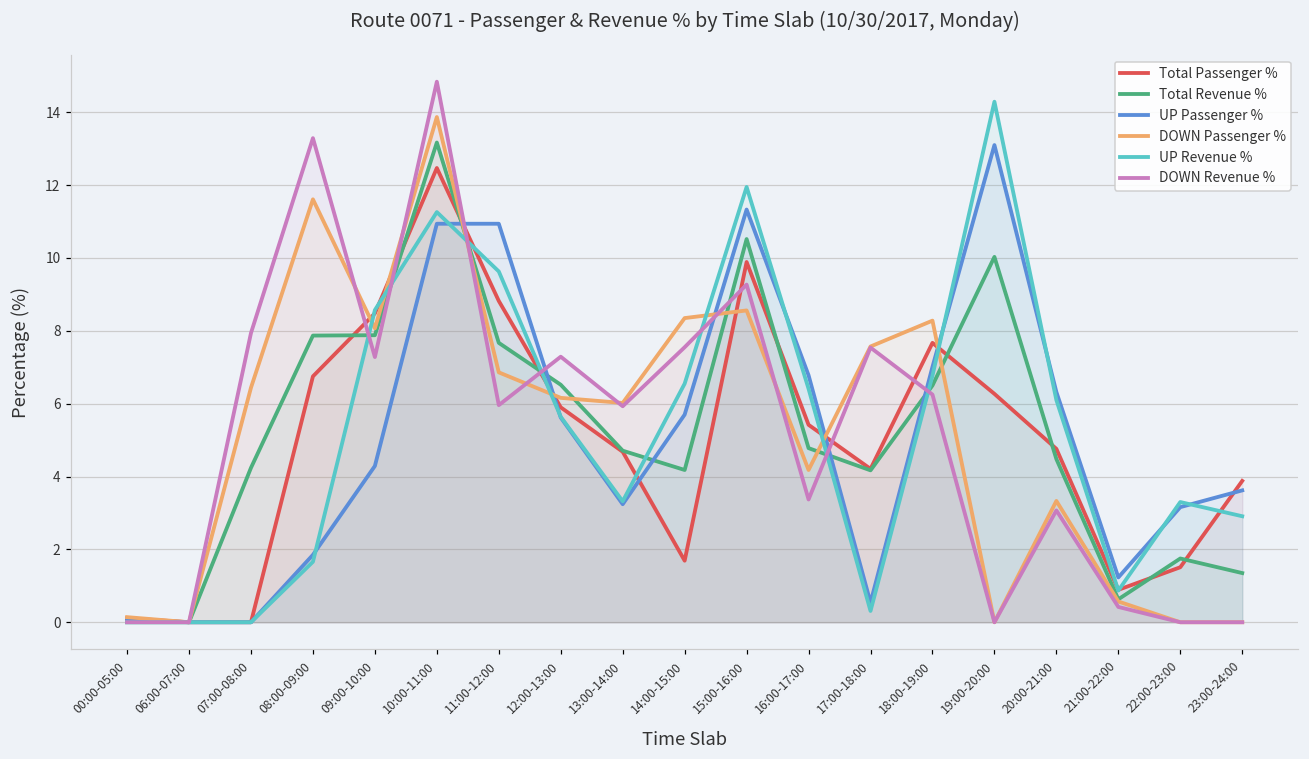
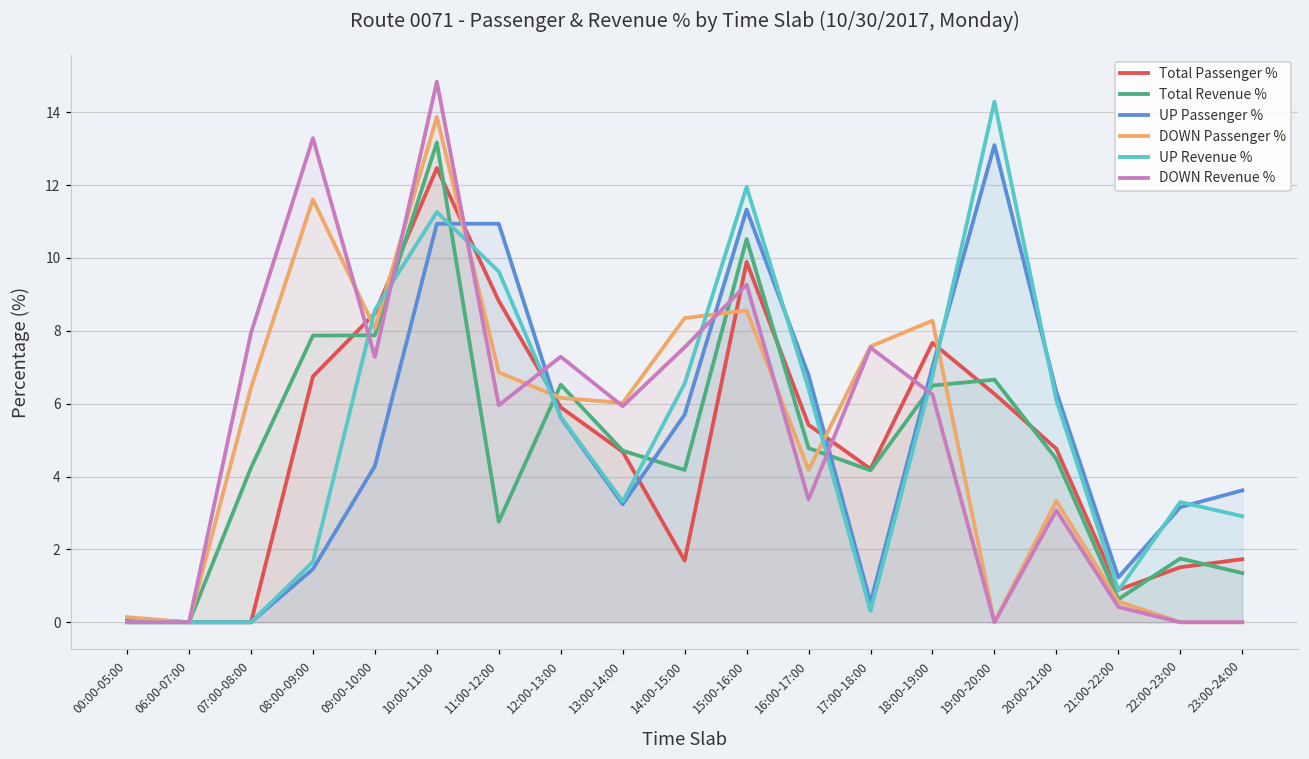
  {
    "Total Passenger %": {
      "08:00-09:00": 6.8,
      "09:00-10:00": 8.5,
      "10:00-11:00": 12.5,
      "11:00-12:00": 8.8,
      "12:00-13:00": 5.9,
      "14:00-15:00": 1.7,
      "15:00-16:00": 9.9,
      "16:00-17:00": 5.4,
      "18:00-19:00": 7.7,
      "19:00-20:00": 6.3,
      "20:00-21:00": 4.8,
      "22:00-23:00": 1.5,
-     "23:00-24:00": 3.9
+     "23:00-24:00": 1.7
    },
    "Total Revenue %": {
      "07:00-08:00": 4.2,
      "08:00-09:00": 7.9,
      "09:00-10:00": 7.9,
      "10:00-11:00": 13.2,
-     "11:00-12:00": 7.7,
+     "11:00-12:00": 2.8,
      "12:00-13:00": 6.5,
      "14:00-15:00": 4.2,
      "15:00-16:00": 10.5,
      "16:00-17:00": 4.8,
      "18:00-19:00": 6.5,
-     "19:00-20:00": 10.0,
+     "19:00-20:00": 6.7,
      "20:00-21:00": 4.5,
      "22:00-23:00": 1.8,
      "23:00-24:00": 1.4
    },
    "UP Passenger %": {
-     "08:00-09:00": 1.9,
+     "08:00-09:00": 1.5,
      "09:00-10:00": 4.3,
      "10:00-11:00": 10.9,
      "11:00-12:00": 10.9,
      "13:00-14:00": 3.2,
      "14:00-15:00": 5.7,
      "15:00-16:00": 11.3,
      "16:00-17:00": 6.8,
      "17:00-18:00": 0.5,
      "18:00-19:00": 7.0,
      "19:00-20:00": 13.1,
      "20:00-21:00": 6.3,
      "21:00-22:00": 1.2,
      "22:00-23:00": 3.2,
      "23:00-24:00": 3.6
    },
    "DOWN Passenger %": {
      "07:00-08:00": 6.4,
      "08:00-09:00": 11.6,
      "09:00-10:00": 8.1,
      "10:00-11:00": 13.9,
      "11:00-12:00": 6.9,
      "12:00-13:00": 6.2,
      "13:00-14:00": 6.0,
      "14:00-15:00": 8.4,
      "15:00-16:00": 8.6,
      "16:00-17:00": 4.2,
      "18:00-19:00": 8.3,
      "20:00-21:00": 3.3
    },
    "UP Revenue %": {
      "08:00-09:00": 1.7,
      "09:00-10:00": 8.6,
      "10:00-11:00": 11.3,
      "11:00-12:00": 9.6,
      "13:00-14:00": 3.3,
      "14:00-15:00": 6.6,
      "15:00-16:00": 12.0,
      "16:00-17:00": 6.4,
      "17:00-18:00": 0.3,
      "18:00-19:00": 6.8,
      "19:00-20:00": 14.3,
      "20:00-21:00": 6.1,
      "22:00-23:00": 3.3,
      "23:00-24:00": 2.9
    },
    "DOWN Revenue %": {
      "07:00-08:00": 7.9,
      "08:00-09:00": 13.3,
      "09:00-10:00": 7.3,
      "10:00-11:00": 14.8,
      "11:00-12:00": 6.0,
      "12:00-13:00": 7.3,
      "13:00-14:00": 5.9,
      "14:00-15:00": 7.6,
      "15:00-16:00": 9.3,
      "16:00-17:00": 3.4,
      "18:00-19:00": 6.3,
      "20:00-21:00": 3.1,
      "21:00-22:00": 0.4
    }
  }
